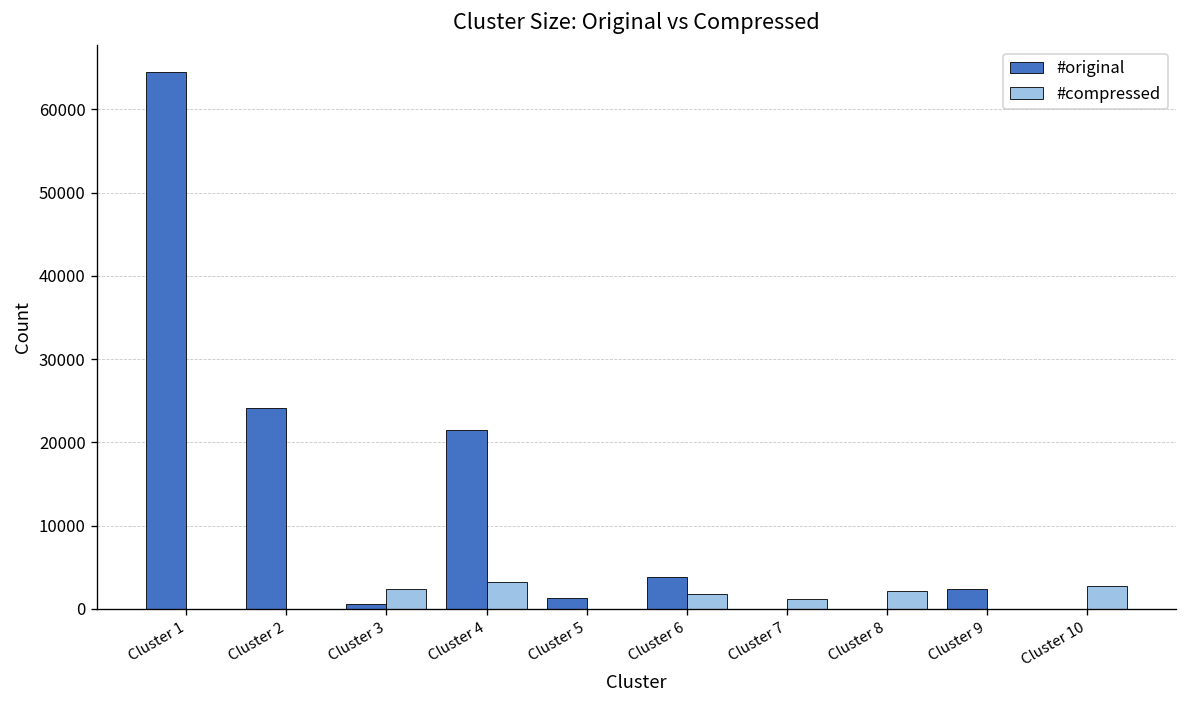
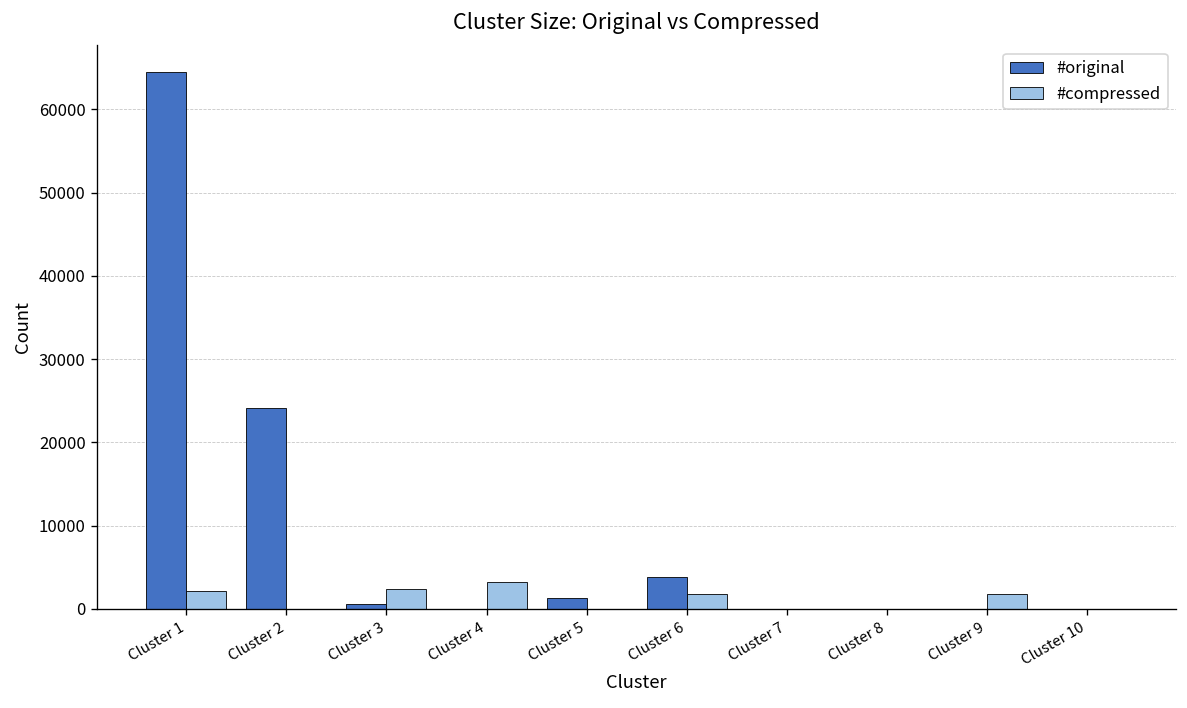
  {
    "#original": {
      "Cluster 1": 64000,
      "Cluster 2": 24000,
      "Cluster 3": 1000,
-     "Cluster 4": 21000,
+     "Cluster 4": 0,
      "Cluster 5": 1000,
      "Cluster 6": 4000,
-     "Cluster 9": 2000
+     "Cluster 9": 0
    },
    "#compressed": {
-     "Cluster 1": 0,
+     "Cluster 1": 2000,
      "Cluster 3": 2000,
      "Cluster 4": 3000,
      "Cluster 6": 2000,
-     "Cluster 7": 1000,
-     "Cluster 8": 2000,
-     "Cluster 9": 0,
-     "Cluster 10": 3000
+     "Cluster 7": 0,
+     "Cluster 8": 0,
+     "Cluster 9": 2000,
+     "Cluster 10": 0
    }
  }
